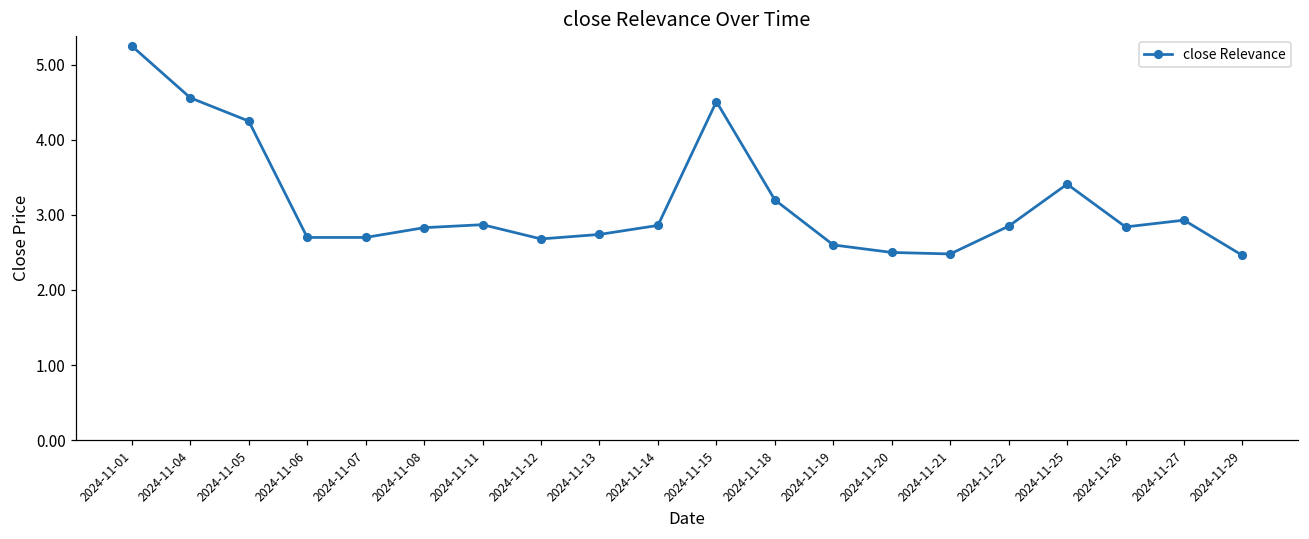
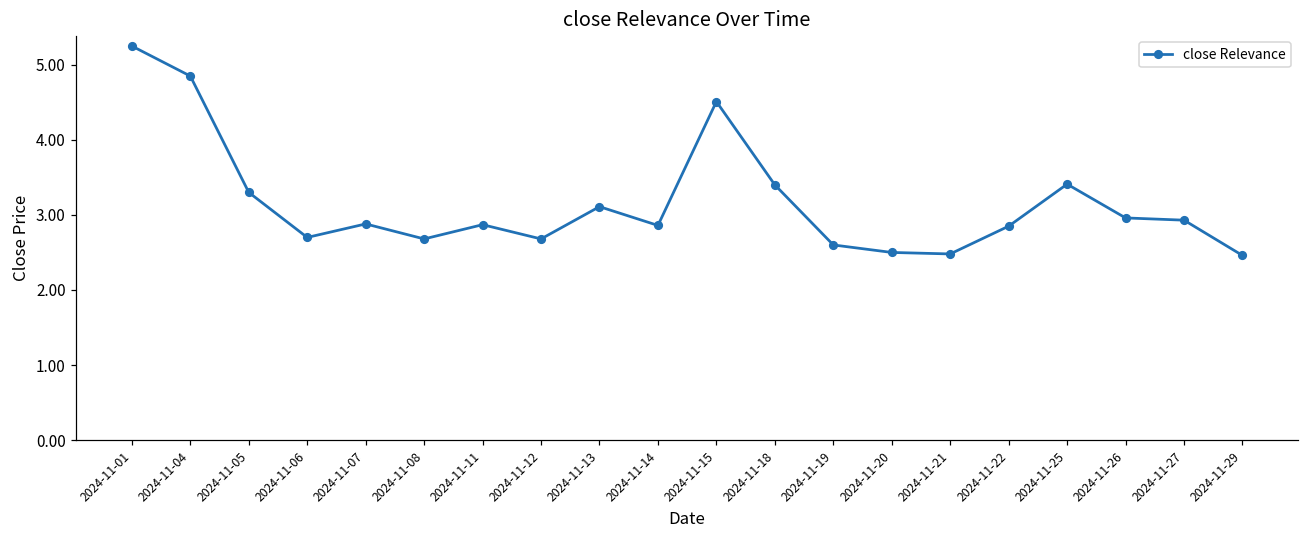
  {
    "2024-11-01": 5.3,
-   "2024-11-04": 4.6,
-   "2024-11-05": 4.3,
+   "2024-11-04": 4.9,
+   "2024-11-05": 3.3,
    "2024-11-06": 2.7,
-   "2024-11-07": 2.7,
-   "2024-11-08": 2.8,
+   "2024-11-07": 2.9,
+   "2024-11-08": 2.7,
    "2024-11-11": 2.9,
    "2024-11-12": 2.7,
-   "2024-11-13": 2.7,
+   "2024-11-13": 3.1,
    "2024-11-14": 2.9,
    "2024-11-15": 4.5,
-   "2024-11-18": 3.2,
+   "2024-11-18": 3.4,
    "2024-11-19": 2.6,
    "2024-11-20": 2.5,
    "2024-11-21": 2.5,
    "2024-11-22": 2.9,
    "2024-11-25": 3.4,
-   "2024-11-26": 2.8,
+   "2024-11-26": 3.0,
    "2024-11-27": 2.9,
    "2024-11-29": 2.5
  }
